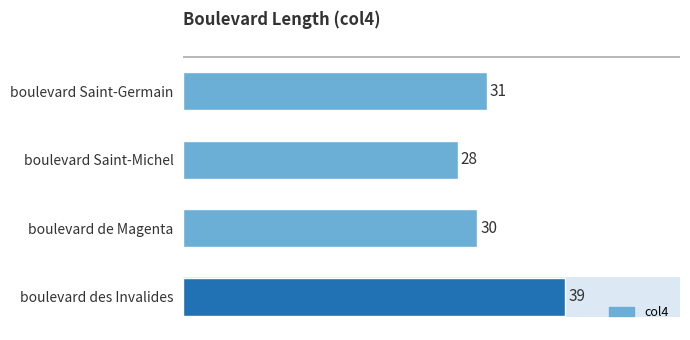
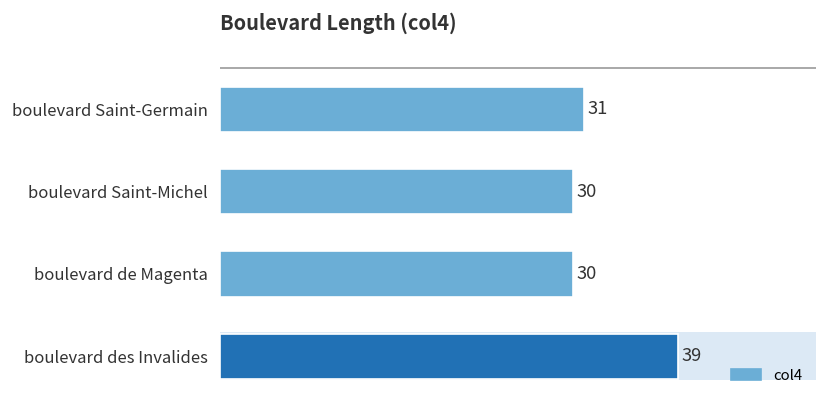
  {
    "boulevard Saint-Germain": 31,
-   "boulevard Saint-Michel": 28,
+   "boulevard Saint-Michel": 30,
    "boulevard de Magenta": 30,
    "boulevard des Invalides": 39
  }
